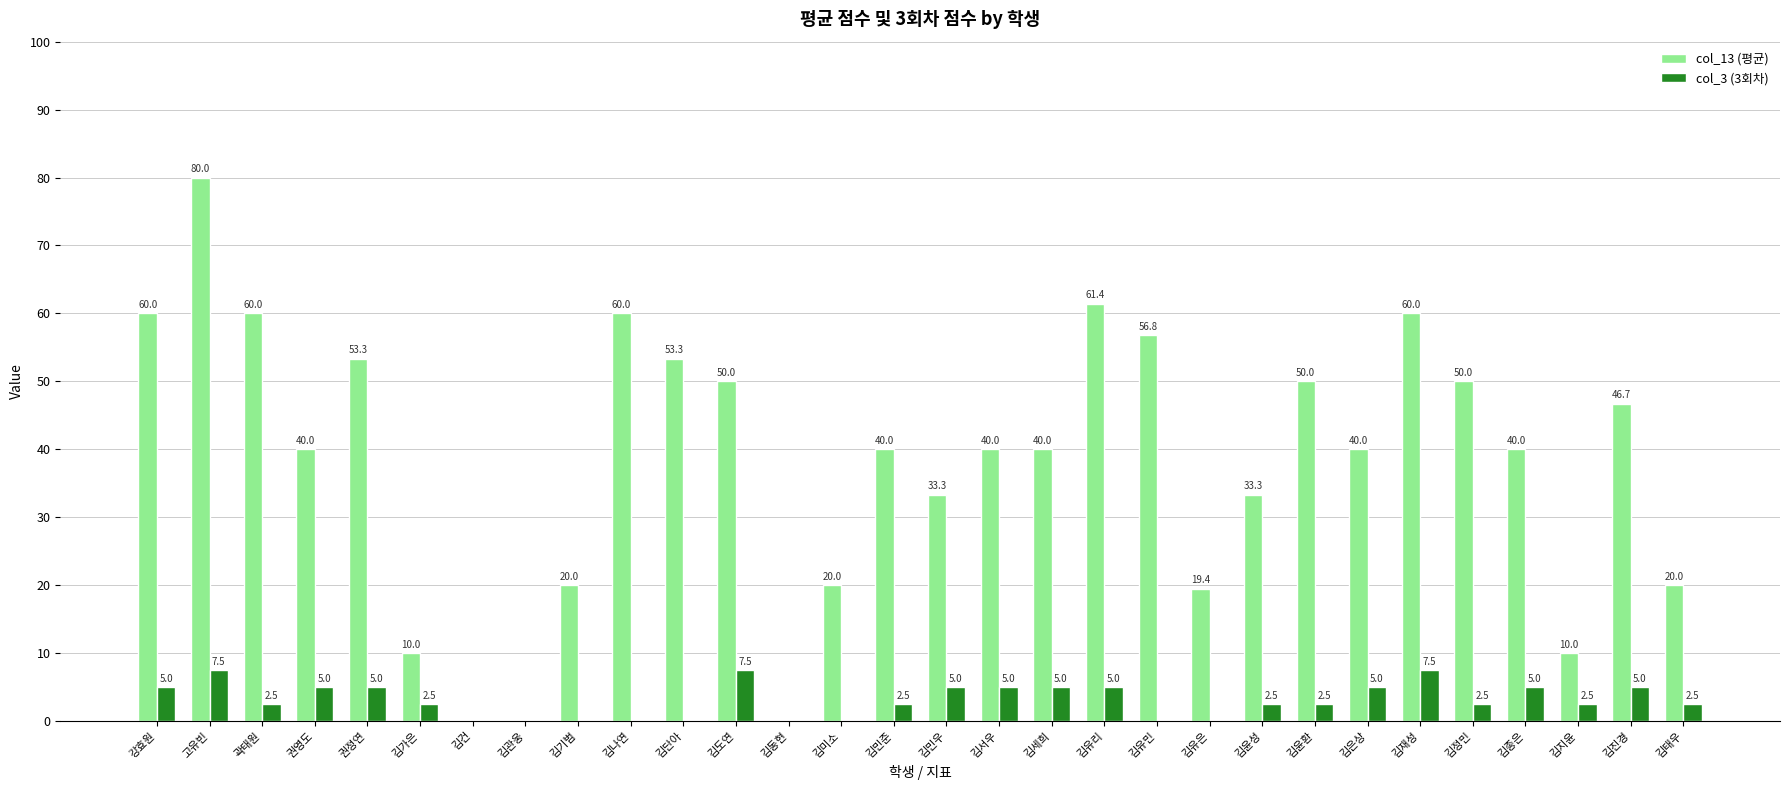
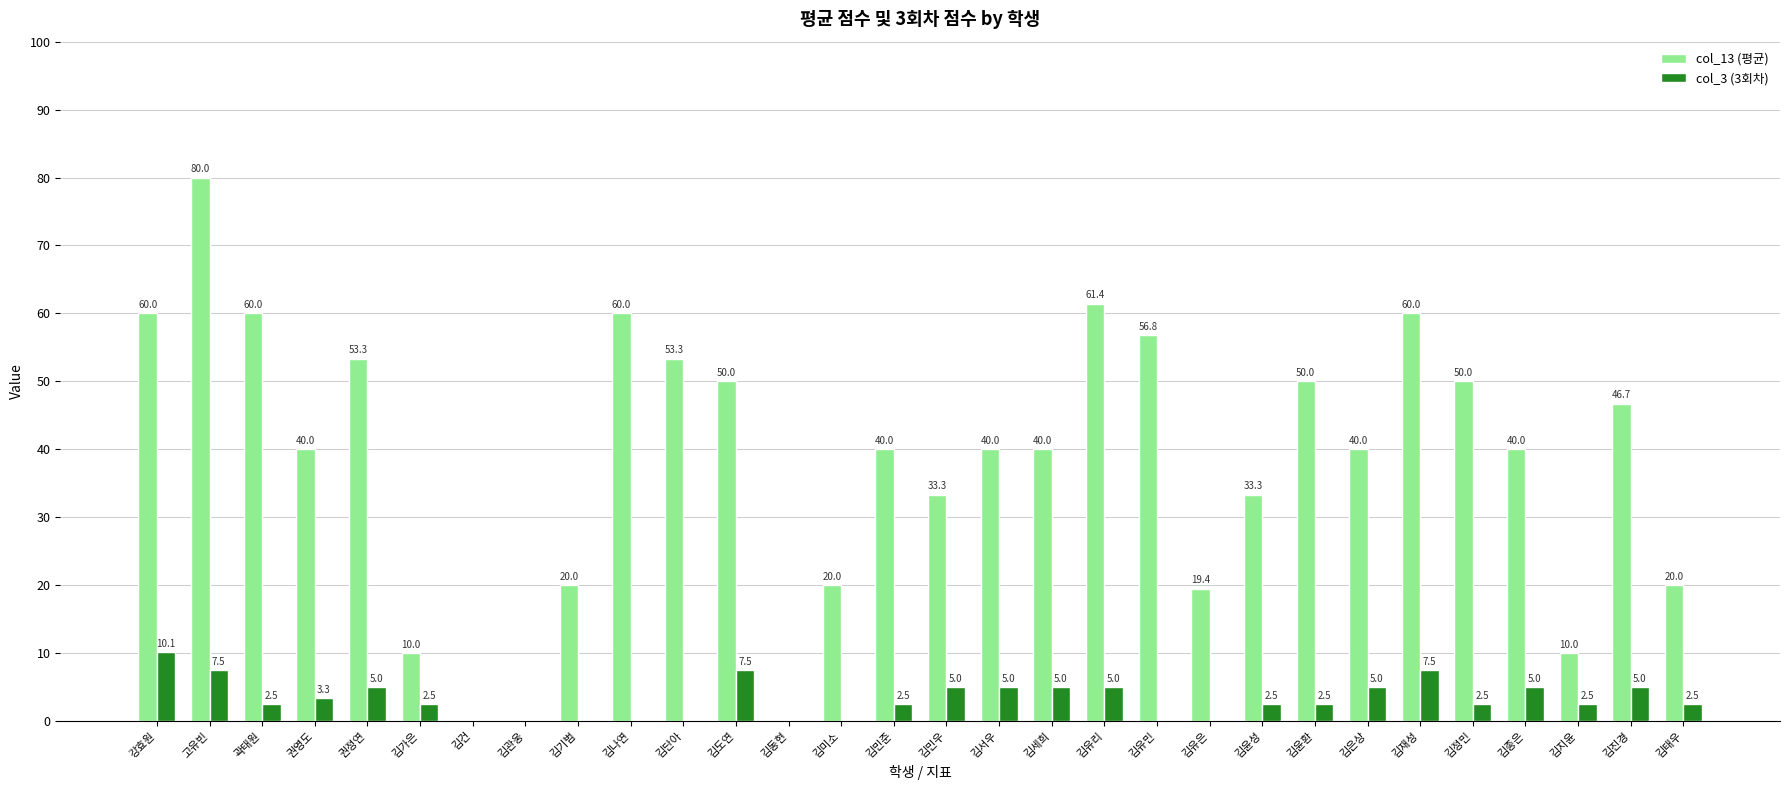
  {
    "col_13 (평균)": {
      "강효원": 60.0,
      "고유빈": 80.0,
      "곽태원": 60.0,
      "권영도": 40.0,
      "권정연": 53.3,
      "김가은": 10.0,
      "김기범": 20.0,
      "김나연": 60.0,
      "김단아": 53.3,
      "김도연": 50.0,
      "김미소": 20.0,
      "김민준": 40.0,
      "김민우": 33.3,
      "김서우": 40.0,
      "김세희": 40.0,
      "김유리": 61.4,
      "김유민": 56.8,
      "김유은": 19.4,
      "김윤성": 33.3,
      "김윤환": 50.0,
      "김은상": 40.0,
      "김재성": 60.0,
      "김정민": 50.0,
      "김종은": 40.0,
      "김지윤": 10.0,
      "김진경": 46.7,
      "김태우": 20.0
    },
    "col_3 (3회차)": {
-     "강효원": 5.0,
+     "강효원": 10.1,
      "고유빈": 7.5,
      "곽태원": 2.5,
-     "권영도": 5.0,
+     "권영도": 3.3,
      "권정연": 5.0,
      "김가은": 2.5,
      "김도연": 7.5,
      "김민준": 2.5,
      "김민우": 5.0,
      "김서우": 5.0,
      "김세희": 5.0,
      "김유리": 5.0,
      "김윤성": 2.5,
      "김윤환": 2.5,
      "김은상": 5.0,
      "김재성": 7.5,
      "김정민": 2.5,
      "김종은": 5.0,
      "김지윤": 2.5,
      "김진경": 5.0,
      "김태우": 2.5
    }
  }
